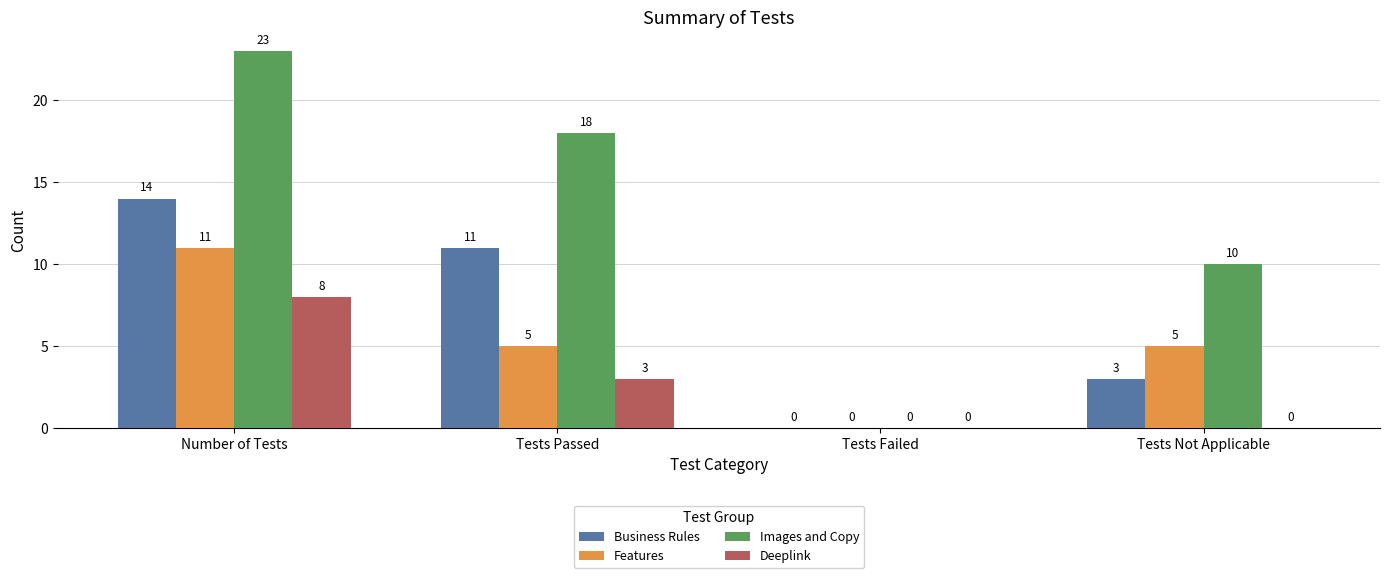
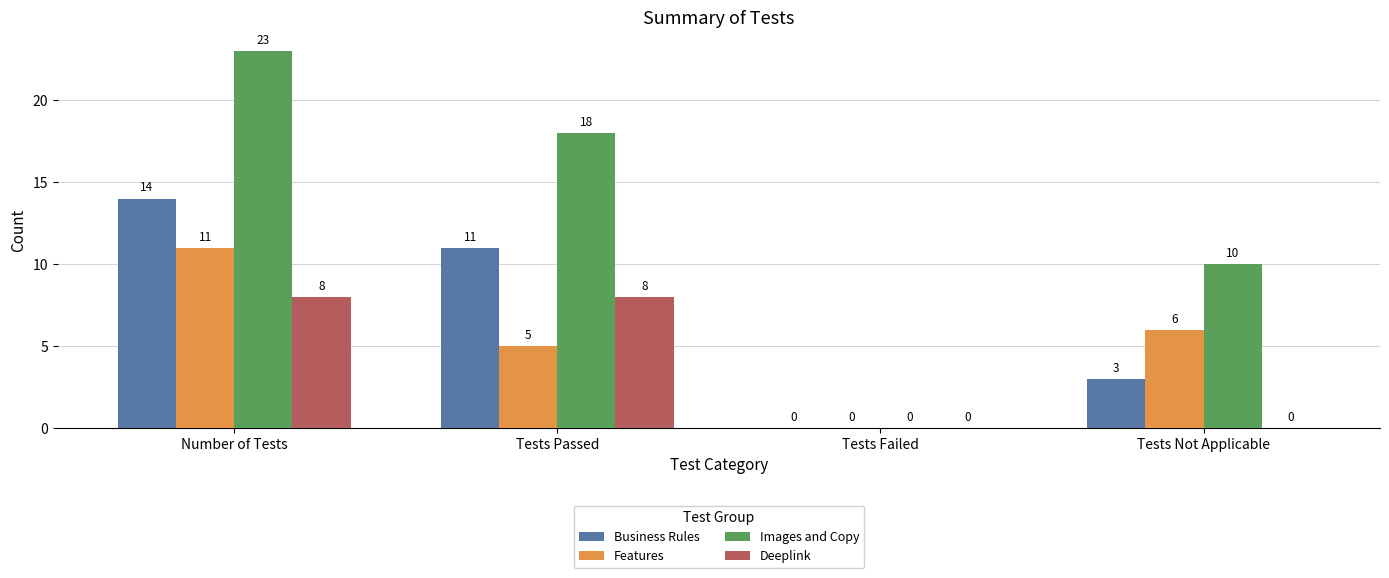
  {
    "Business Rules": {
      "Number of Tests": 14,
      "Tests Passed": 11,
      "Tests Failed": 0,
      "Tests Not Applicable": 3
    },
    "Features": {
      "Number of Tests": 11,
      "Tests Passed": 5,
      "Tests Failed": 0,
-     "Tests Not Applicable": 5
+     "Tests Not Applicable": 6
    },
    "Images and Copy": {
      "Number of Tests": 23,
      "Tests Passed": 18,
      "Tests Failed": 0,
      "Tests Not Applicable": 10
    },
    "Deeplink": {
      "Number of Tests": 8,
-     "Tests Passed": 3,
+     "Tests Passed": 8,
      "Tests Failed": 0,
      "Tests Not Applicable": 0
    }
  }
